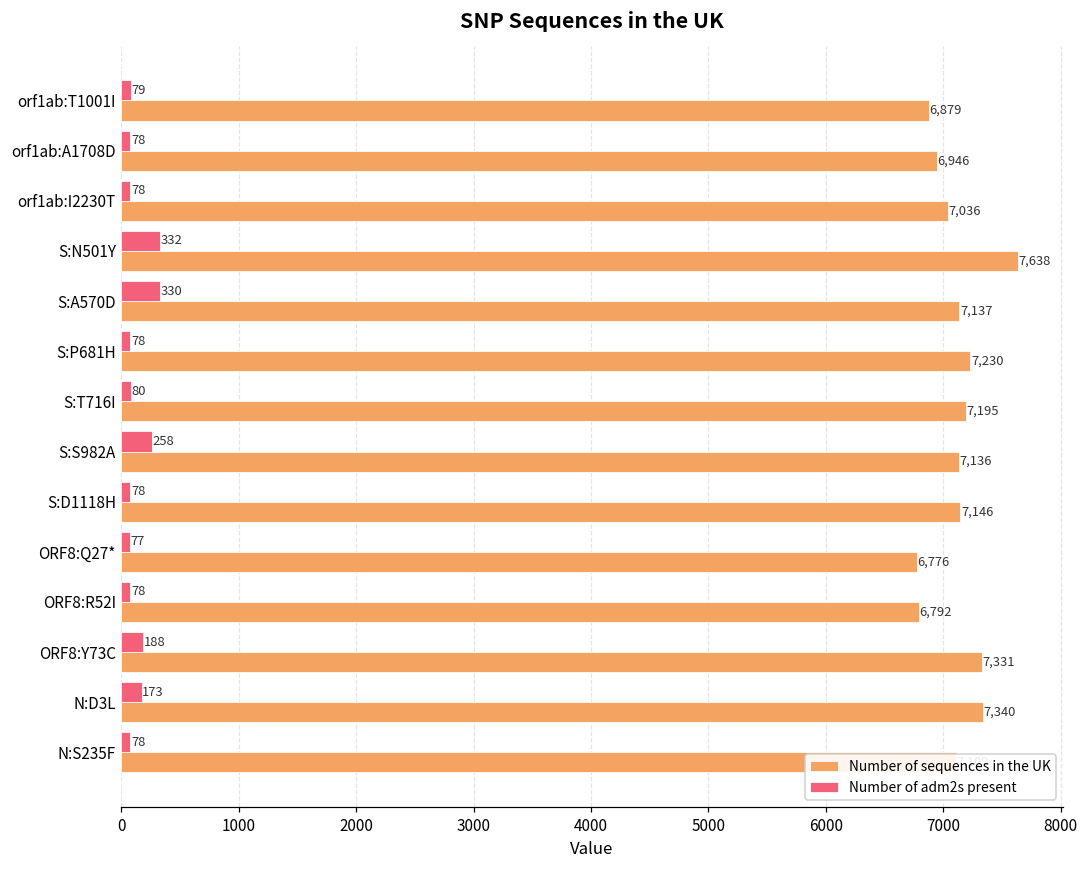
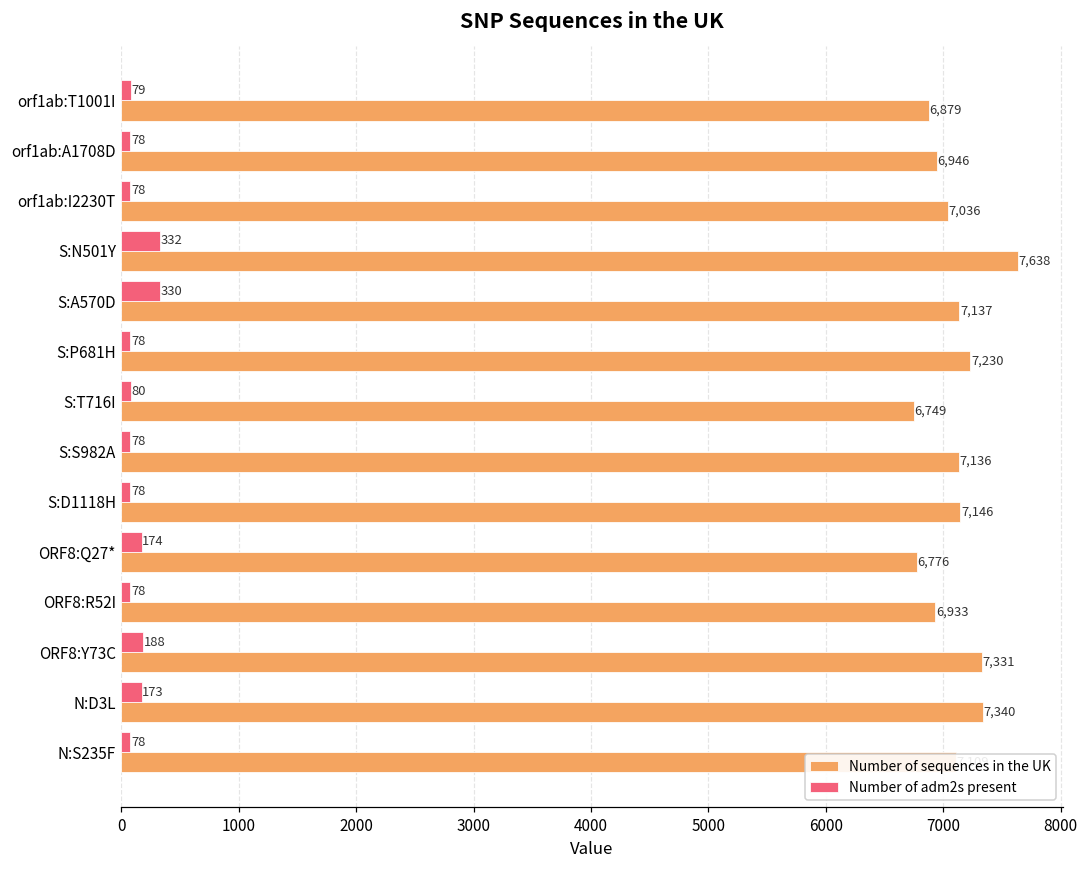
  {
    "Number of sequences in the UK": {
      "orf1ab:T1001I": "6,879",
      "orf1ab:A1708D": "6,946",
      "orf1ab:I2230T": "7,036",
      "S:N501Y": "7,638",
      "S:A570D": "7,137",
      "S:P681H": "7,230",
-     "S:T716I": "7,195",
+     "S:T716I": "6,749",
      "S:S982A": "7,136",
      "S:D1118H": "7,146",
      "ORF8:Q27*": "6,776",
-     "ORF8:R52I": "6,792",
+     "ORF8:R52I": "6,933",
      "ORF8:Y73C": "7,331",
      "N:D3L": "7,340"
    },
    "Number of adm2s present": {
      "orf1ab:T1001I": "79",
      "orf1ab:A1708D": "78",
      "orf1ab:I2230T": "78",
      "S:N501Y": "332",
      "S:A570D": "330",
      "S:P681H": "78",
      "S:T716I": "80",
-     "S:S982A": "258",
+     "S:S982A": "78",
      "S:D1118H": "78",
-     "ORF8:Q27*": "77",
+     "ORF8:Q27*": "174",
      "ORF8:R52I": "78",
      "ORF8:Y73C": "188",
      "N:D3L": "173",
      "N:S235F": "78"
    }
  }
